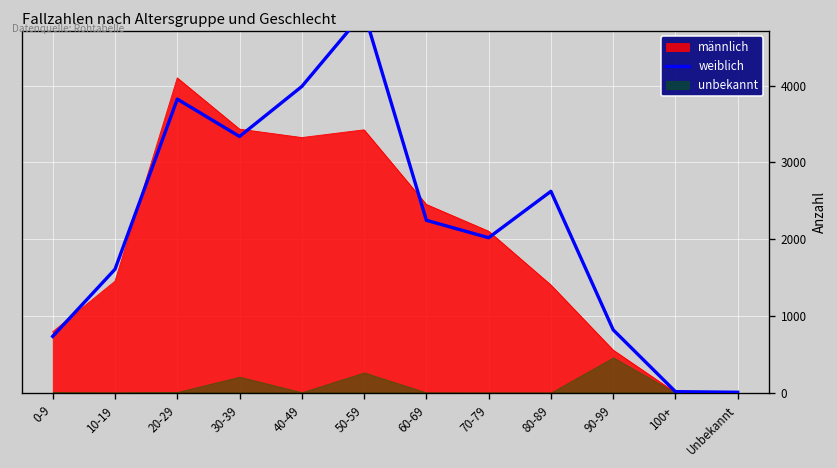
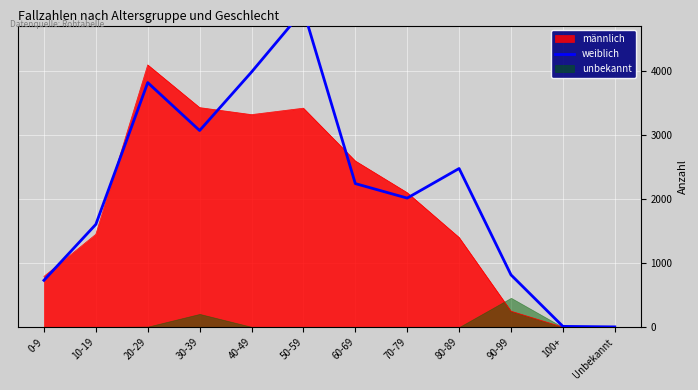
  {
    "männlich": {
      "0-9": 800,
      "10-19": 1500,
      "20-29": 4100,
      "30-39": 3400,
      "40-49": 3300,
      "50-59": 3400,
-     "60-69": 2500,
+     "60-69": 2600,
      "70-79": 2100,
      "80-89": 1400,
-     "90-99": 600
+     "90-99": 300
    },
    "weiblich": {
      "0-9": 700,
      "10-19": 1600,
      "20-29": 3800,
-     "30-39": 3300,
+     "30-39": 3100,
      "40-49": 4000,
      "60-69": 2200,
      "70-79": 2000,
-     "80-89": 2600,
+     "80-89": 2500,
      "90-99": 800
    },
    "unbekannt": {
      "30-39": 200,
-     "50-59": 300,
+     "50-59": 0,
      "90-99": 500
    }
  }
